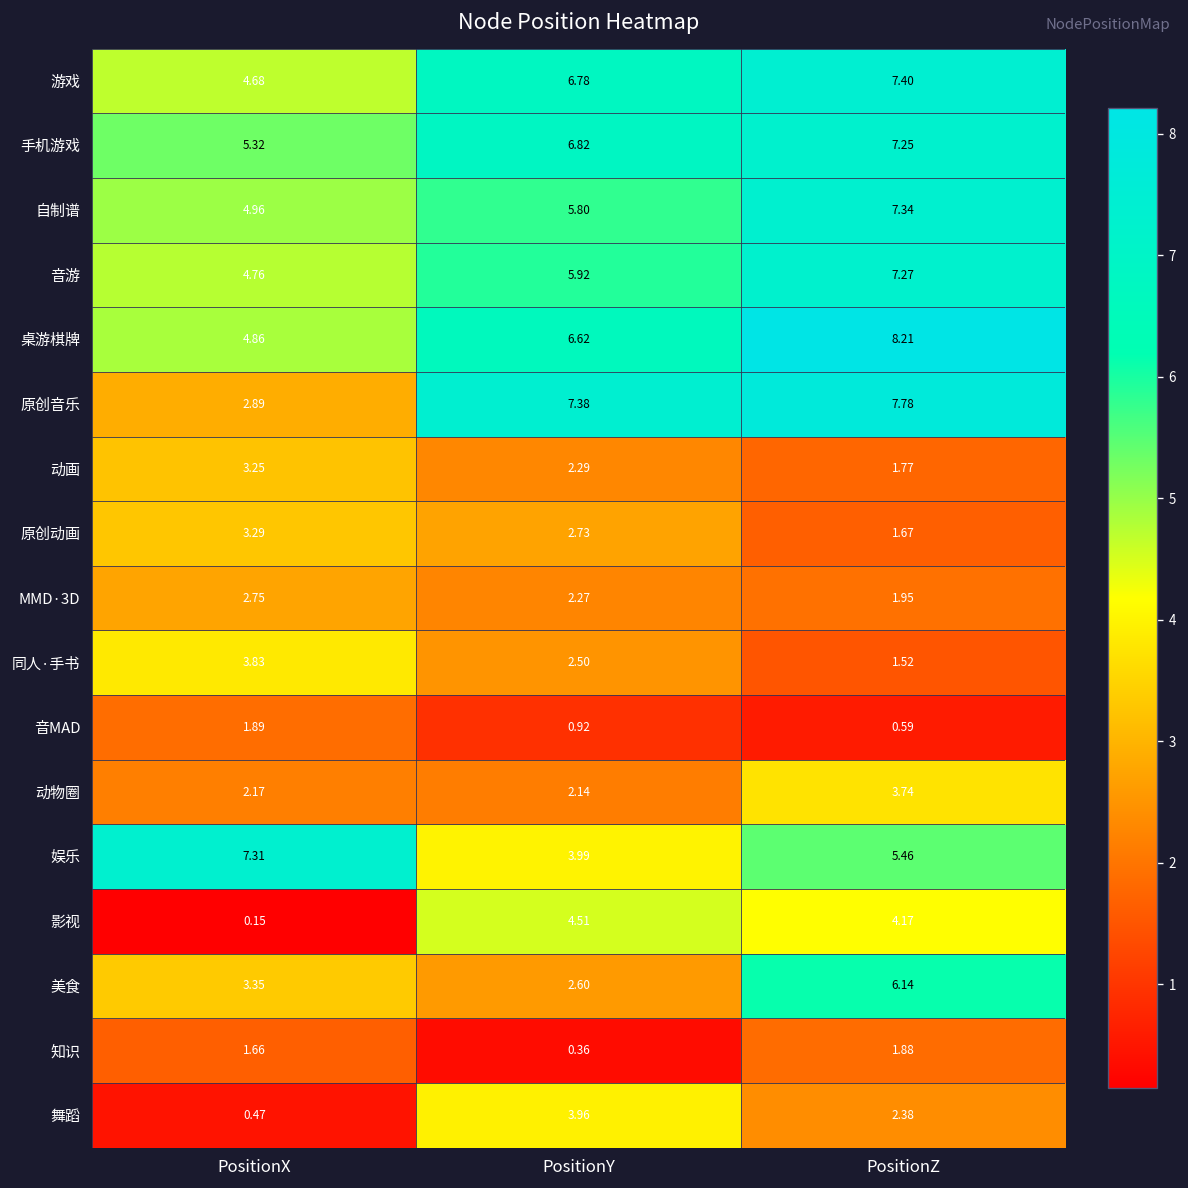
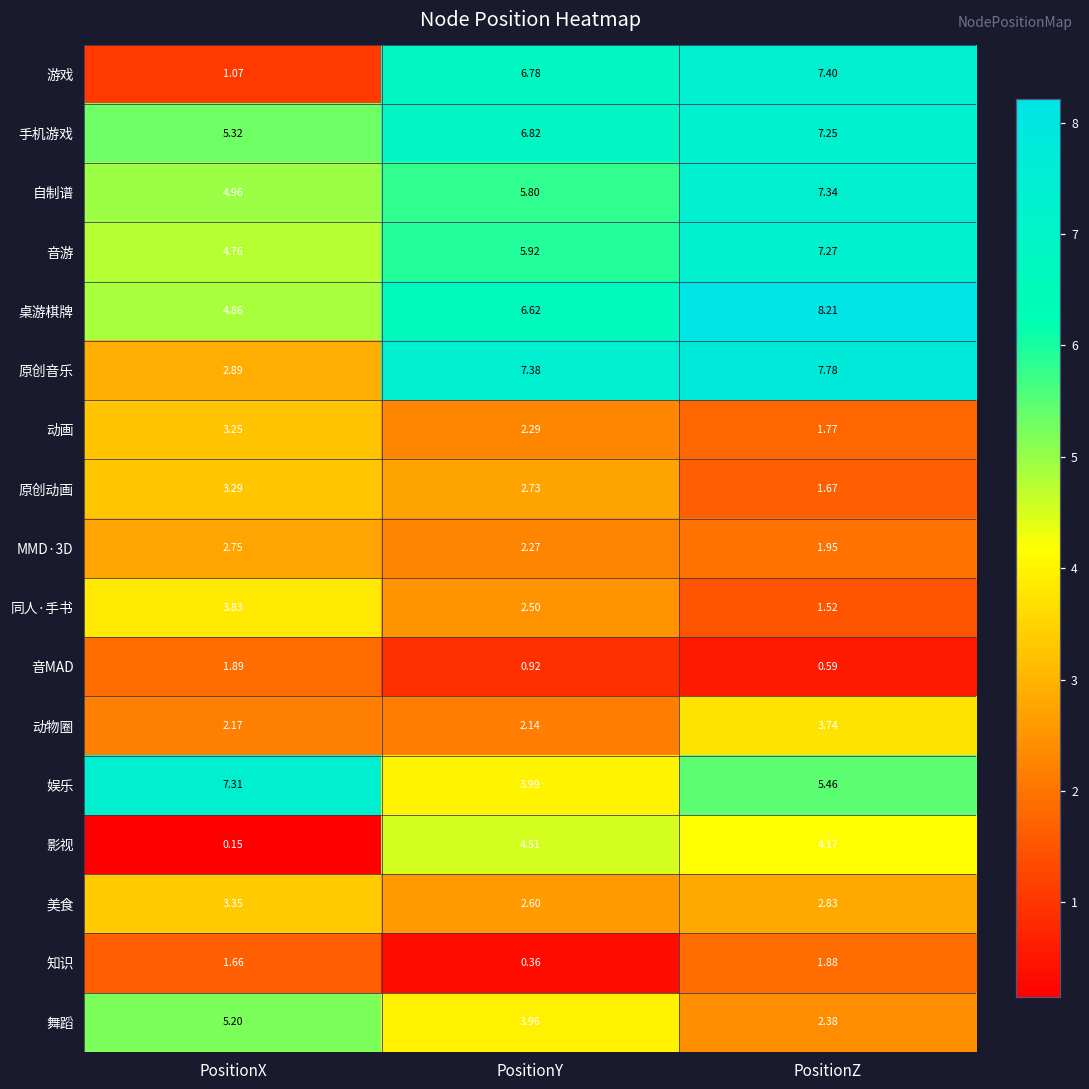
  {
    "游戏": {
-     "PositionX": 4.68,
+     "PositionX": 1.07,
      "PositionY": 6.78,
      "PositionZ": 7.40
    },
    "手机游戏": {
      "PositionX": 5.32,
      "PositionY": 6.82,
      "PositionZ": 7.25
    },
    "自制谱": {
      "PositionX": 4.96,
      "PositionY": 5.80,
      "PositionZ": 7.34
    },
    "音游": {
      "PositionX": 4.76,
      "PositionY": 5.92,
      "PositionZ": 7.27
    },
    "桌游棋牌": {
      "PositionX": 4.86,
      "PositionY": 6.62,
      "PositionZ": 8.21
    },
    "原创音乐": {
      "PositionX": 2.89,
      "PositionY": 7.38,
      "PositionZ": 7.78
    },
    "动画": {
      "PositionX": 3.25,
      "PositionY": 2.29,
      "PositionZ": 1.77
    },
    "原创动画": {
      "PositionX": 3.29,
      "PositionY": 2.73,
      "PositionZ": 1.67
    },
    "MMD·3D": {
      "PositionX": 2.75,
      "PositionY": 2.27,
      "PositionZ": 1.95
    },
    "同人·手书": {
      "PositionX": 3.83,
      "PositionY": 2.50,
      "PositionZ": 1.52
    },
    "音MAD": {
      "PositionX": 1.89,
      "PositionY": 0.92,
      "PositionZ": 0.59
    },
    "动物圈": {
      "PositionX": 2.17,
      "PositionY": 2.14,
      "PositionZ": 3.74
    },
    "娱乐": {
      "PositionX": 7.31,
      "PositionY": 3.99,
      "PositionZ": 5.46
    },
    "影视": {
      "PositionX": 0.15,
      "PositionY": 4.51,
      "PositionZ": 4.17
    },
    "美食": {
      "PositionX": 3.35,
      "PositionY": 2.60,
-     "PositionZ": 6.14
+     "PositionZ": 2.83
    },
    "知识": {
      "PositionX": 1.66,
      "PositionY": 0.36,
      "PositionZ": 1.88
    },
    "舞蹈": {
-     "PositionX": 0.47,
+     "PositionX": 5.20,
      "PositionY": 3.96,
      "PositionZ": 2.38
    }
  }
